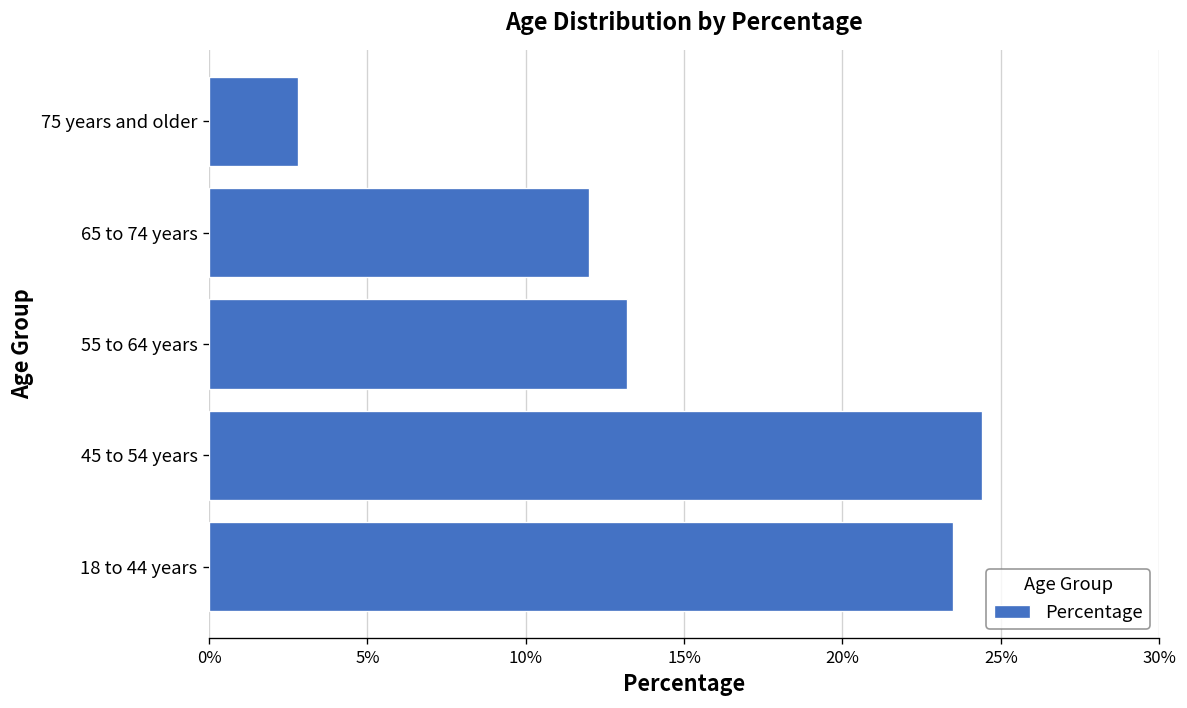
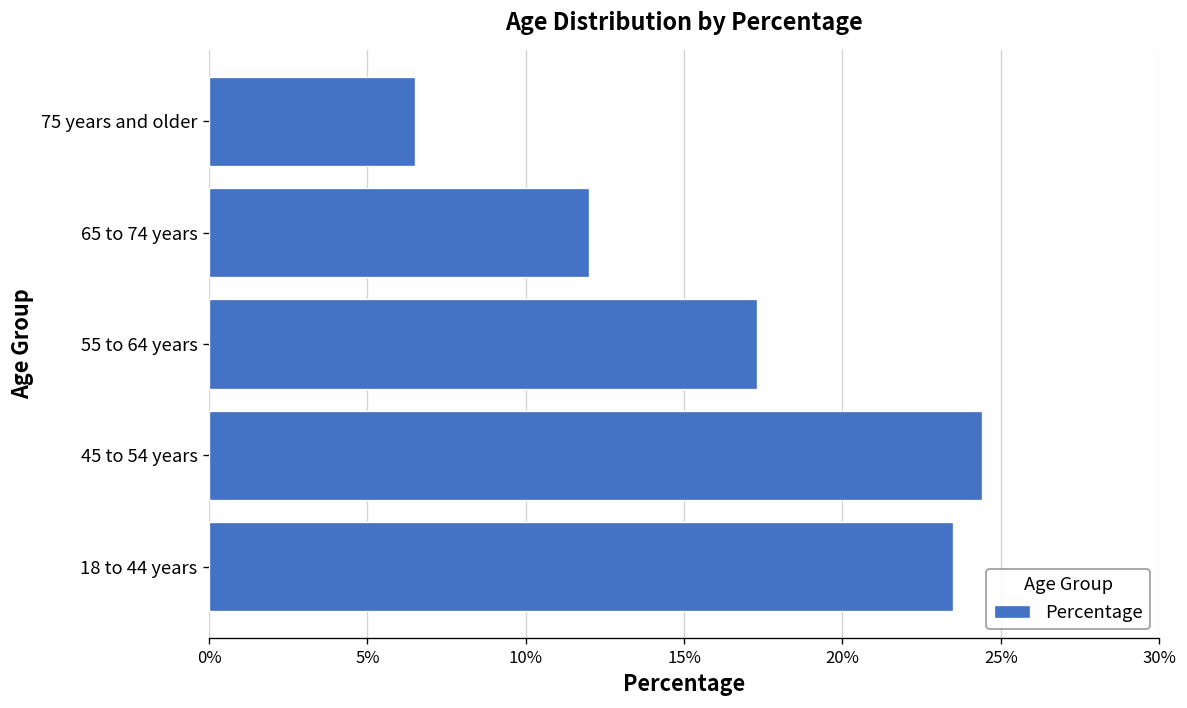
  {
-   "75 years and older": "2.8%",
+   "75 years and older": "6.5%",
    "65 to 74 years": "12.0%",
-   "55 to 64 years": "13.2%",
+   "55 to 64 years": "17.3%",
    "45 to 54 years": "24.4%",
    "18 to 44 years": "23.5%"
  }
